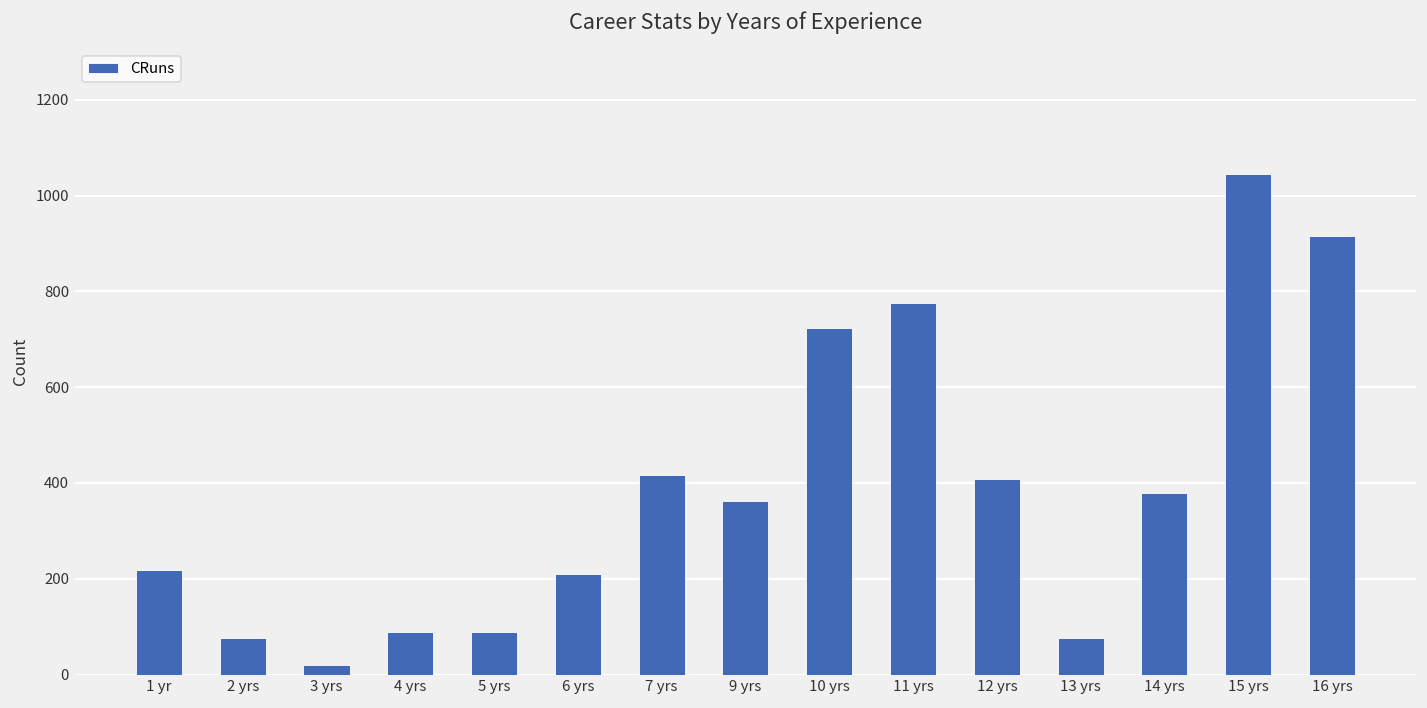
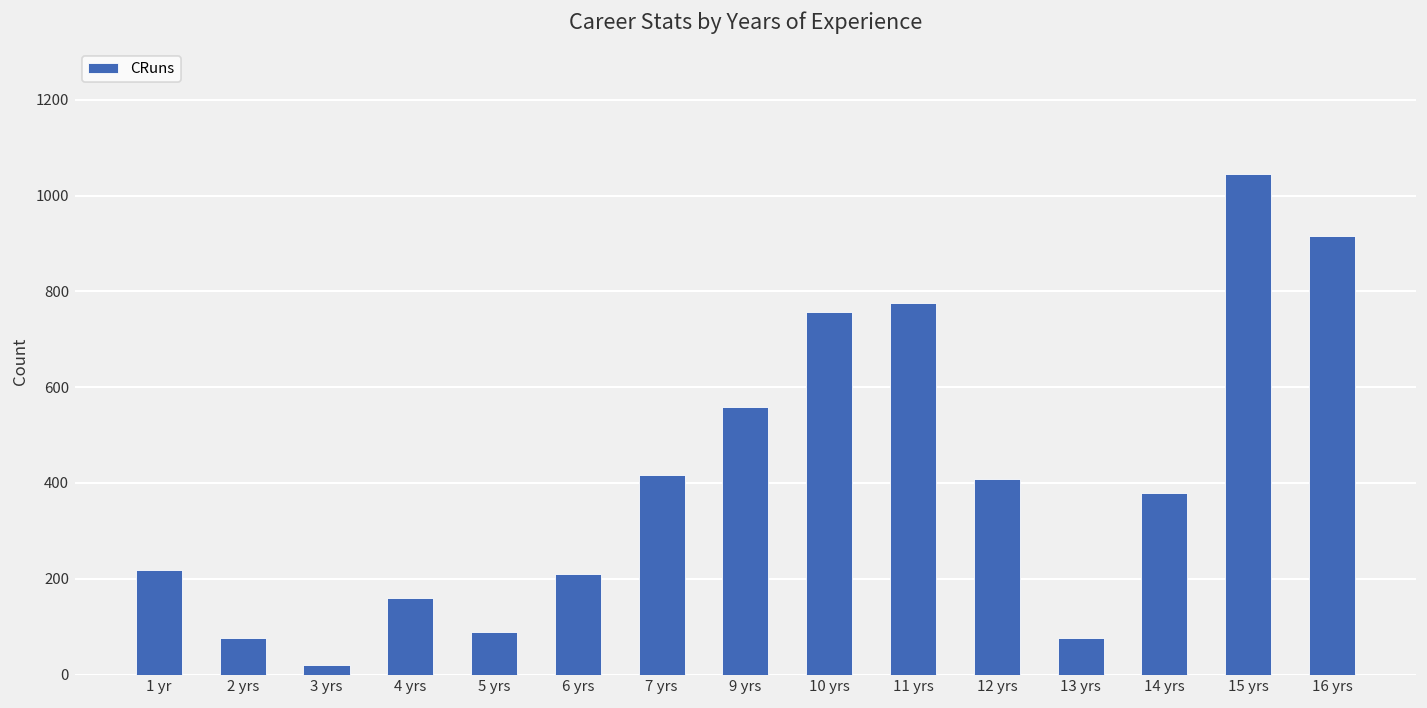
  {
    "1 yr": 220,
    "2 yrs": 80,
    "3 yrs": 20,
-   "4 yrs": 90,
+   "4 yrs": 160,
    "5 yrs": 90,
    "6 yrs": 210,
    "7 yrs": 420,
-   "9 yrs": 360,
-   "10 yrs": 720,
+   "9 yrs": 560,
+   "10 yrs": 760,
    "11 yrs": 780,
    "12 yrs": 410,
    "13 yrs": 80,
    "14 yrs": 380,
    "15 yrs": 1050,
    "16 yrs": 920
  }
